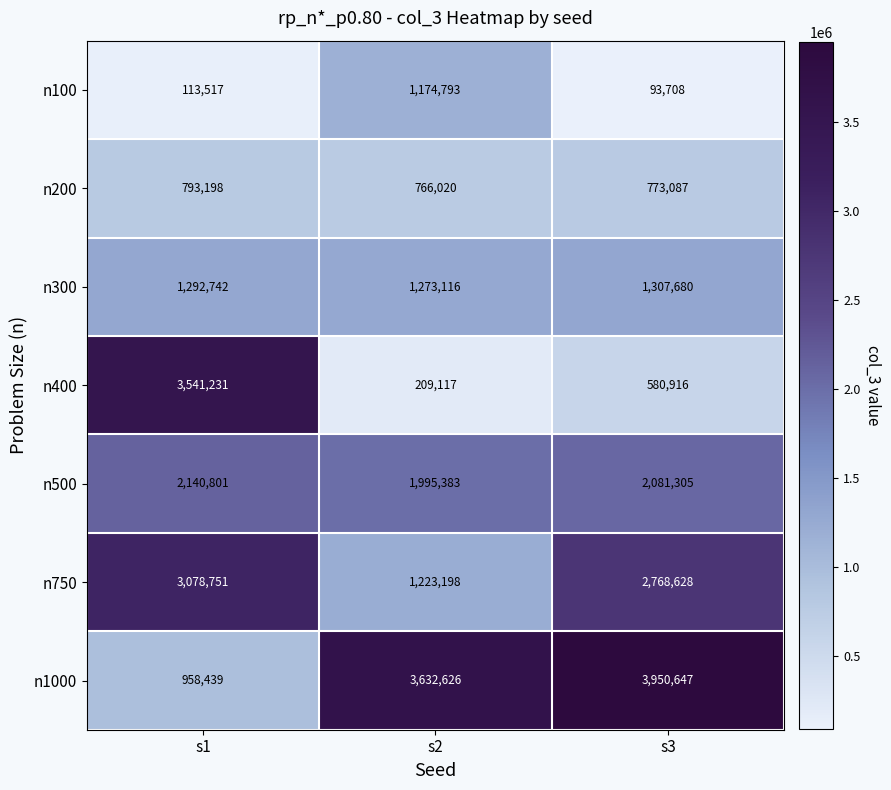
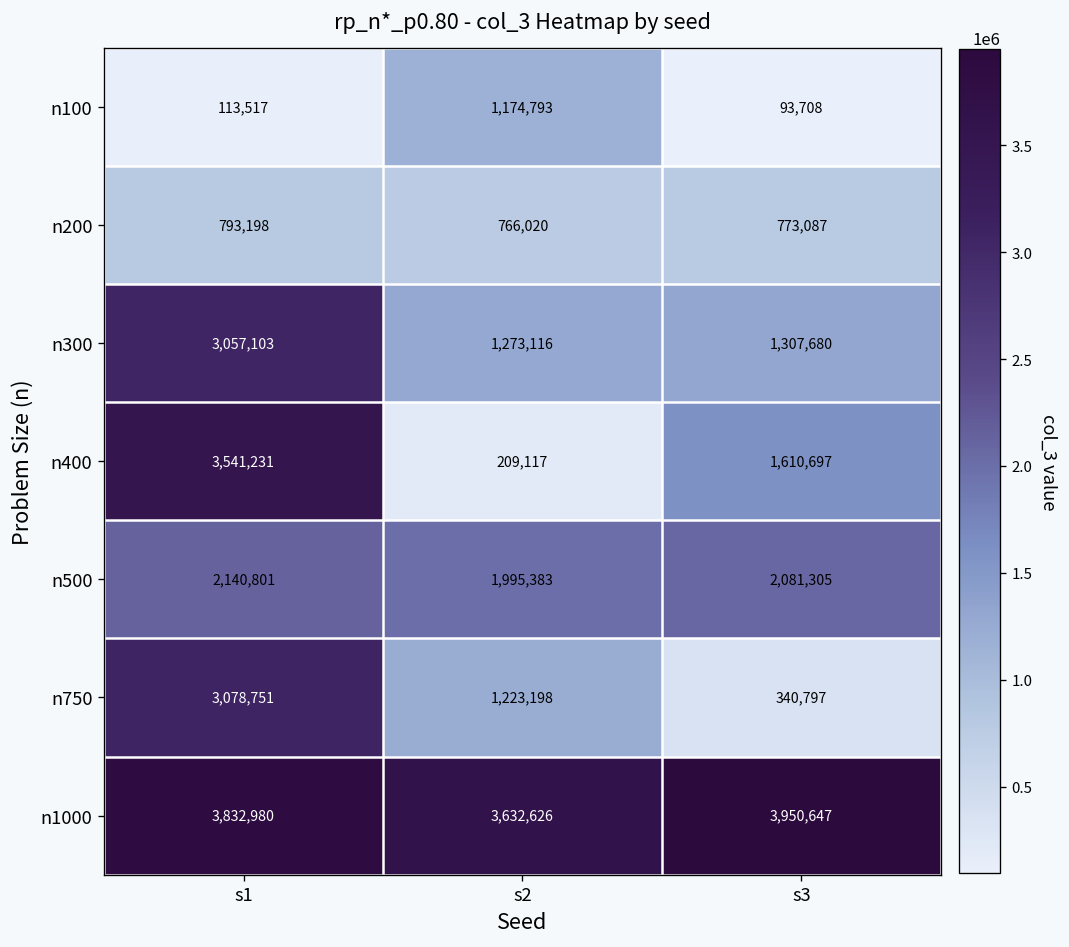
  {
    "n100": {
      "s1": "113,517",
      "s2": "1,174,793",
      "s3": "93,708"
    },
    "n200": {
      "s1": "793,198",
      "s2": "766,020",
      "s3": "773,087"
    },
    "n300": {
-     "s1": "1,292,742",
+     "s1": "3,057,103",
      "s2": "1,273,116",
      "s3": "1,307,680"
    },
    "n400": {
      "s1": "3,541,231",
      "s2": "209,117",
-     "s3": "580,916"
+     "s3": "1,610,697"
    },
    "n500": {
      "s1": "2,140,801",
      "s2": "1,995,383",
      "s3": "2,081,305"
    },
    "n750": {
      "s1": "3,078,751",
      "s2": "1,223,198",
-     "s3": "2,768,628"
+     "s3": "340,797"
    },
    "n1000": {
-     "s1": "958,439",
+     "s1": "3,832,980",
      "s2": "3,632,626",
      "s3": "3,950,647"
    }
  }
